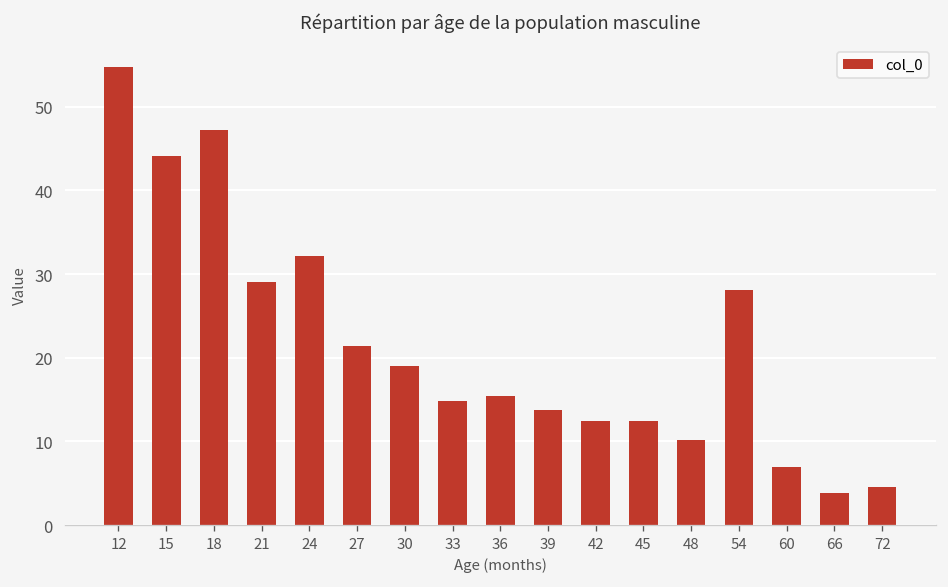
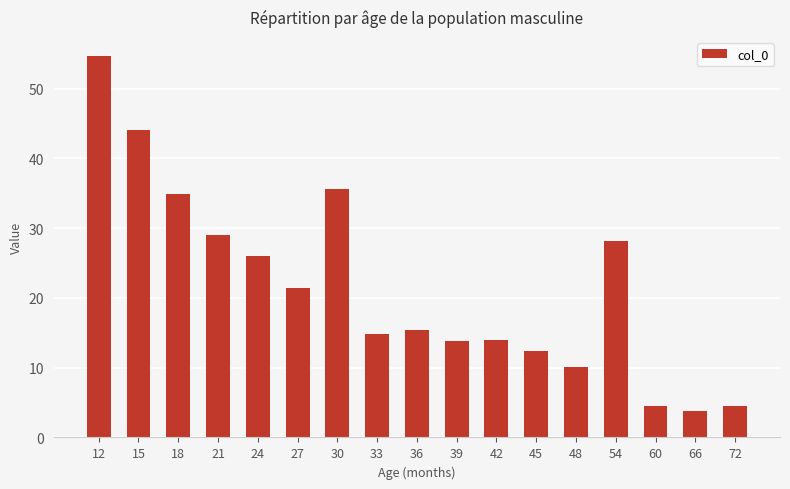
  {
    "12": 55,
    "15": 44,
-   "18": 47,
+   "18": 35,
    "21": 29,
-   "24": 32,
+   "24": 26,
    "27": 21,
-   "30": 19,
+   "30": 36,
    "33": 15,
    "36": 15,
    "39": 14,
-   "42": 12,
+   "42": 14,
    "45": 12,
    "48": 10,
    "54": 28,
-   "60": 7,
+   "60": 5,
    "66": 4,
    "72": 5
  }
